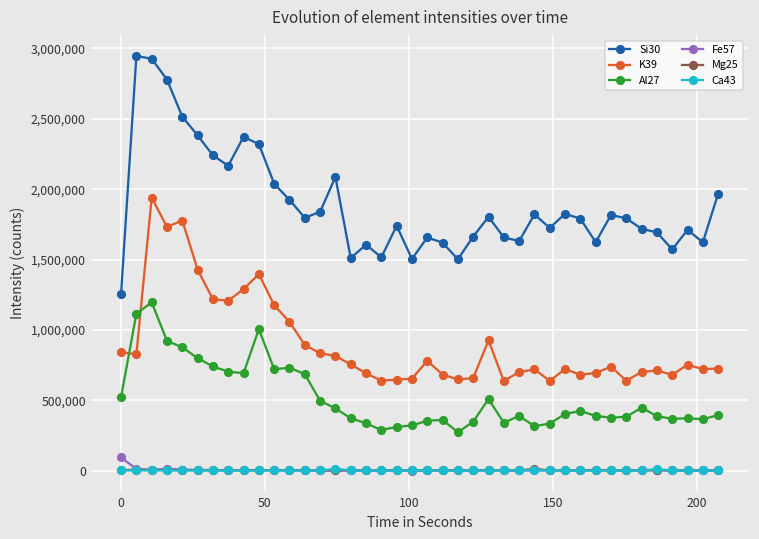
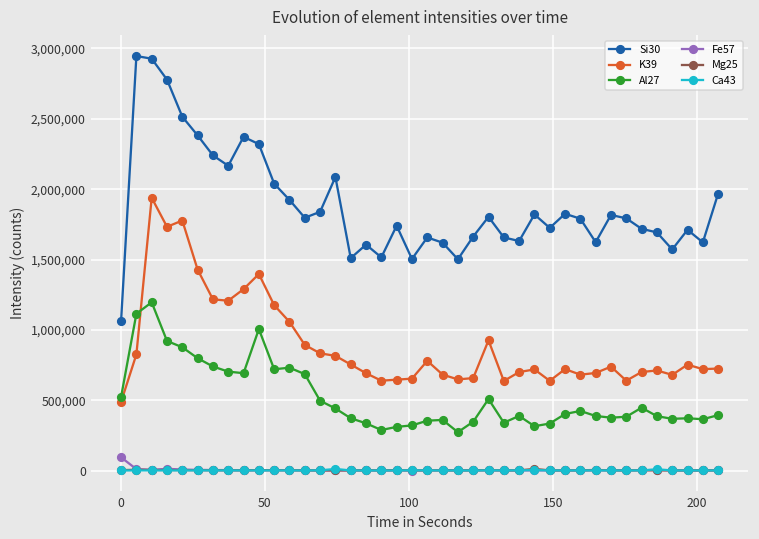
  {
    "Si30": {
-     "0": "1,260,000"
+     "0": "1,060,000"
    },
    "K39": {
-     "0": "840,000"
+     "0": "490,000"
    },
    "Al27": {
      "0": "520,000"
    },
    "Fe57": {
      "0": "90,000"
    }
  }
